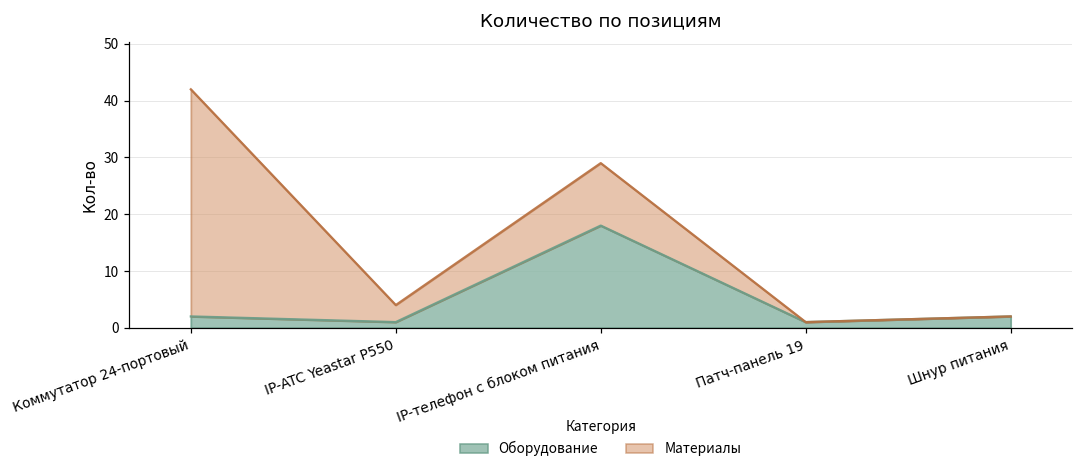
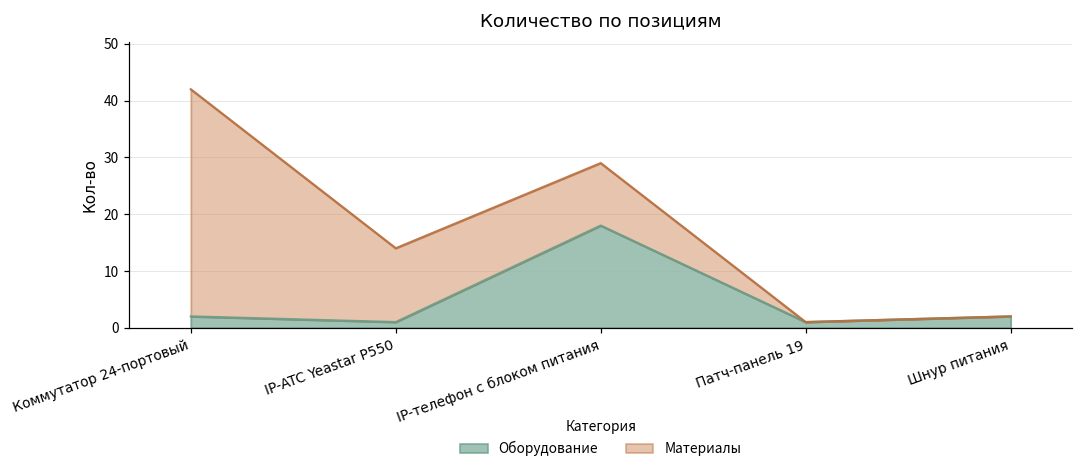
  {
    "Оборудование": {
      "Коммутатор 24-портовый": 2,
      "IP-ATC Yeastar P550": 1,
      "IP-телефон с блоком питания": 18
    },
    "Материалы": {
      "Коммутатор 24-портовый": 40,
-     "IP-ATC Yeastar P550": 3,
+     "IP-ATC Yeastar P550": 13,
      "IP-телефон с блоком питания": 11
    }
  }
